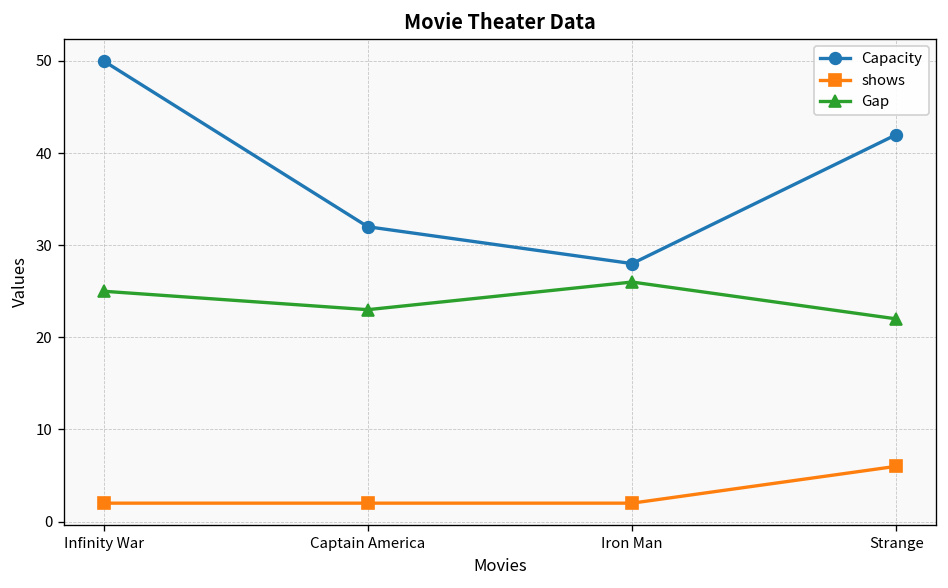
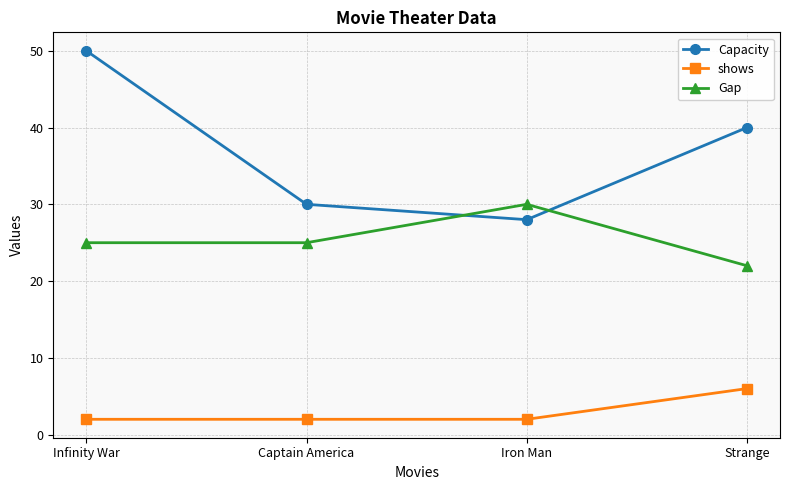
  {
    "Capacity": {
      "Infinity War": 50,
-     "Captain America": 32,
+     "Captain America": 30,
      "Iron Man": 28,
-     "Strange": 42
+     "Strange": 40
    },
    "shows": {
      "Infinity War": 2,
      "Captain America": 2,
      "Iron Man": 2,
      "Strange": 6
    },
    "Gap": {
      "Infinity War": 25,
-     "Captain America": 23,
-     "Iron Man": 26,
+     "Captain America": 25,
+     "Iron Man": 30,
      "Strange": 22
    }
  }
